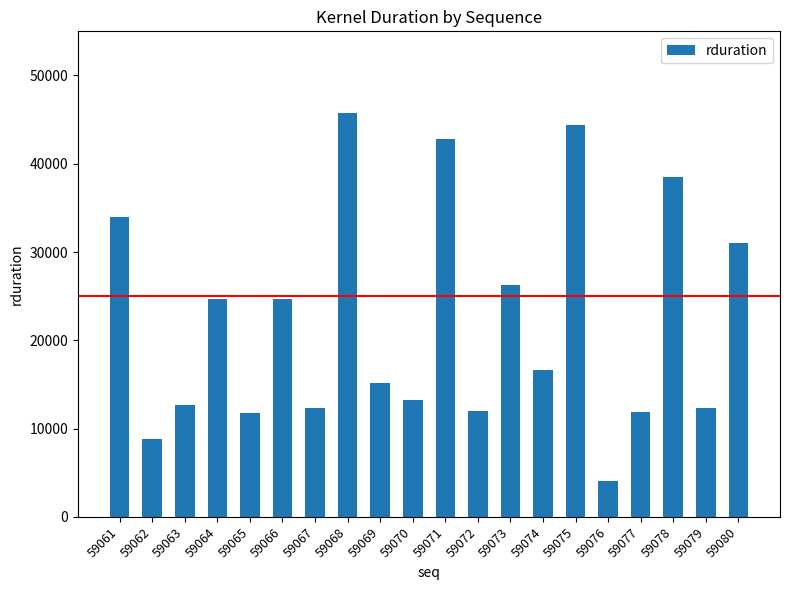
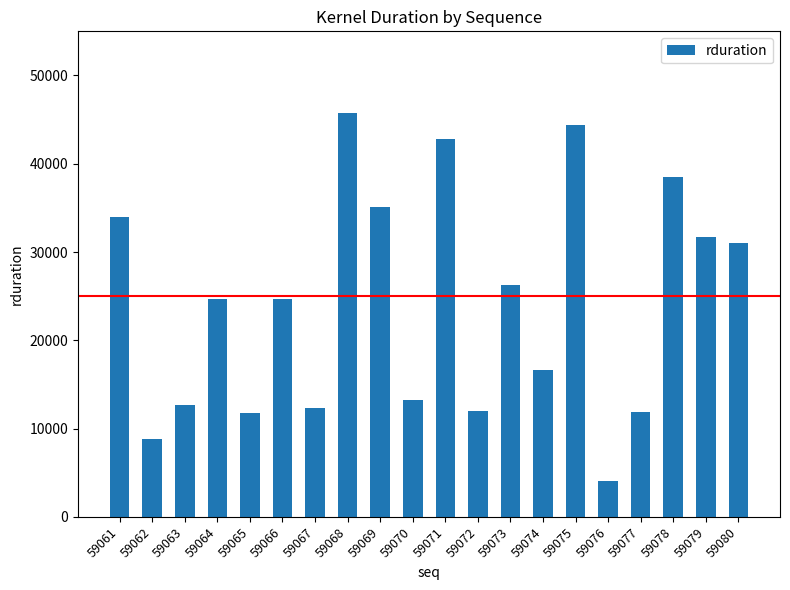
  {
    "59061": 34000,
    "59062": 9000,
    "59063": 13000,
    "59064": 25000,
    "59065": 12000,
    "59066": 25000,
    "59067": 12000,
    "59068": 46000,
-   "59069": 15000,
+   "59069": 35000,
    "59070": 13000,
    "59071": 43000,
    "59072": 12000,
    "59073": 26000,
    "59074": 17000,
    "59075": 44000,
    "59076": 4000,
    "59077": 12000,
    "59078": 39000,
-   "59079": 12000,
+   "59079": 32000,
    "59080": 31000
  }
